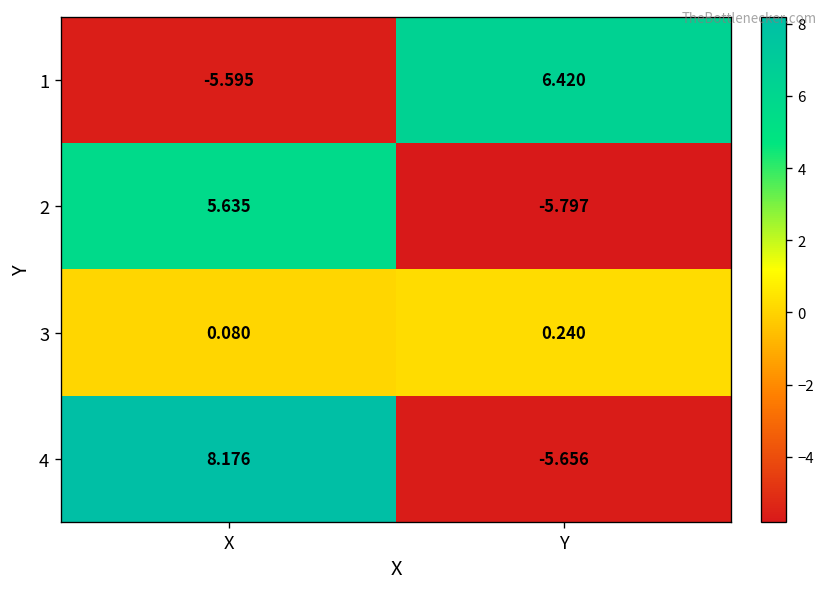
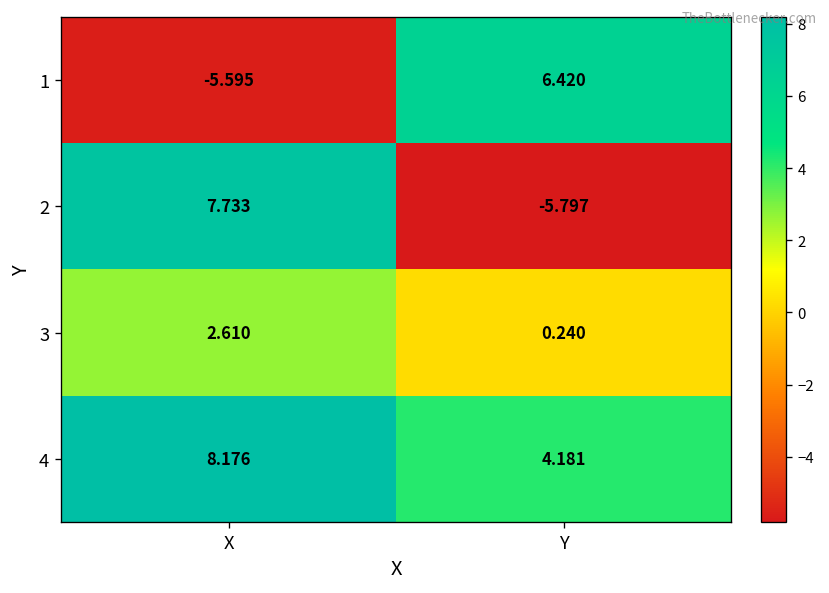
  {
    "1": {
      "X": -5.595,
      "Y": 6.420
    },
    "2": {
-     "X": 5.635,
+     "X": 7.733,
      "Y": -5.797
    },
    "3": {
-     "X": 0.080,
+     "X": 2.610,
      "Y": 0.240
    },
    "4": {
      "X": 8.176,
-     "Y": -5.656
+     "Y": 4.181
    }
  }
